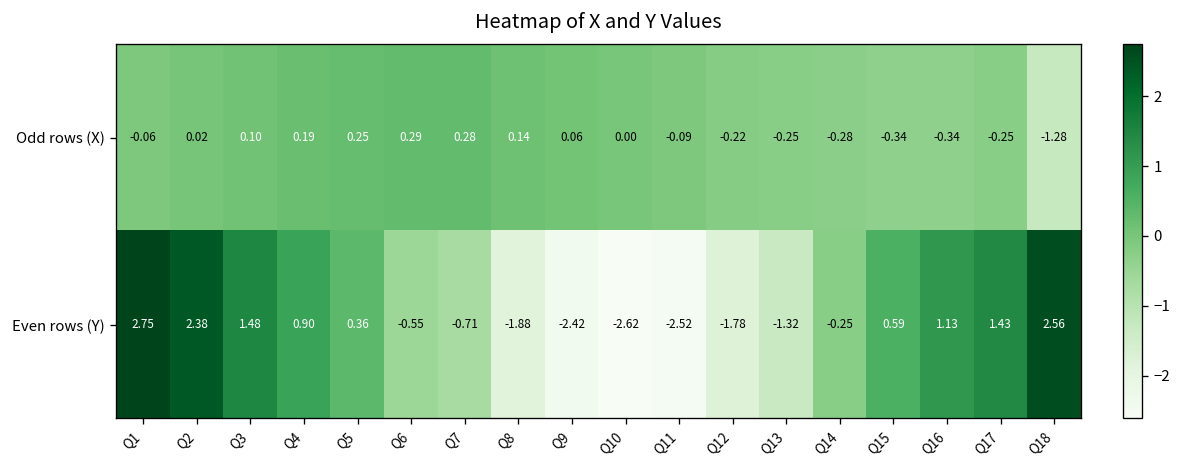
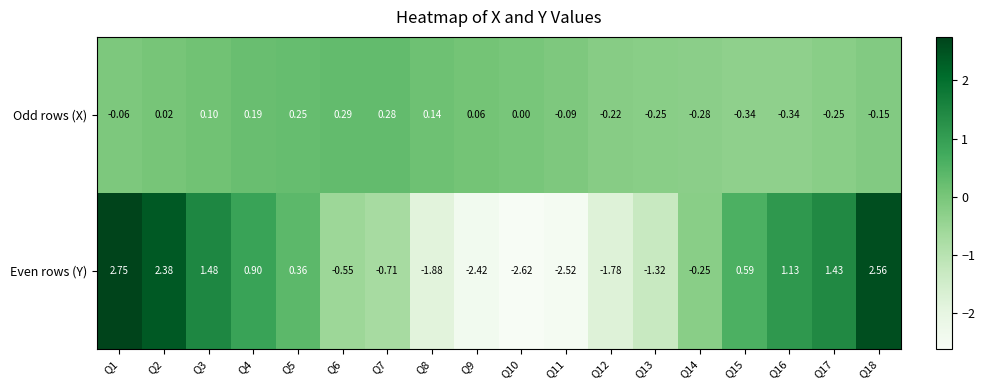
  {
    "Odd rows (X)": {
      "Q1": -0.06,
      "Q2": 0.02,
      "Q3": 0.10,
      "Q4": 0.19,
      "Q5": 0.25,
      "Q6": 0.29,
      "Q7": 0.28,
      "Q8": 0.14,
      "Q9": 0.06,
      "Q10": 0.00,
      "Q11": -0.09,
      "Q12": -0.22,
      "Q13": -0.25,
      "Q14": -0.28,
      "Q15": -0.34,
      "Q16": -0.34,
      "Q17": -0.25,
-     "Q18": -1.28
+     "Q18": -0.15
    },
    "Even rows (Y)": {
      "Q1": 2.75,
      "Q2": 2.38,
      "Q3": 1.48,
      "Q4": 0.90,
      "Q5": 0.36,
      "Q6": -0.55,
      "Q7": -0.71,
      "Q8": -1.88,
      "Q9": -2.42,
      "Q10": -2.62,
      "Q11": -2.52,
      "Q12": -1.78,
      "Q13": -1.32,
      "Q14": -0.25,
      "Q15": 0.59,
      "Q16": 1.13,
      "Q17": 1.43,
      "Q18": 2.56
    }
  }
